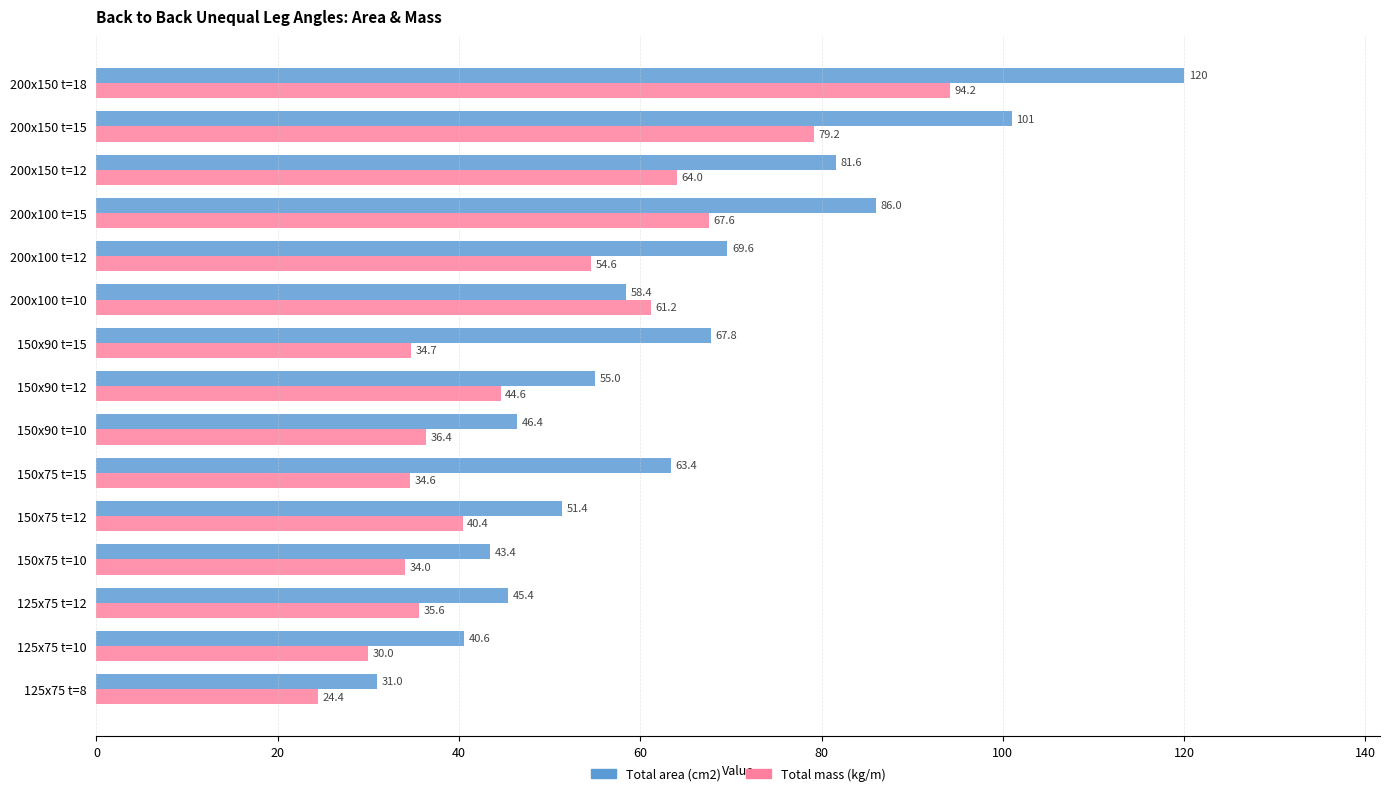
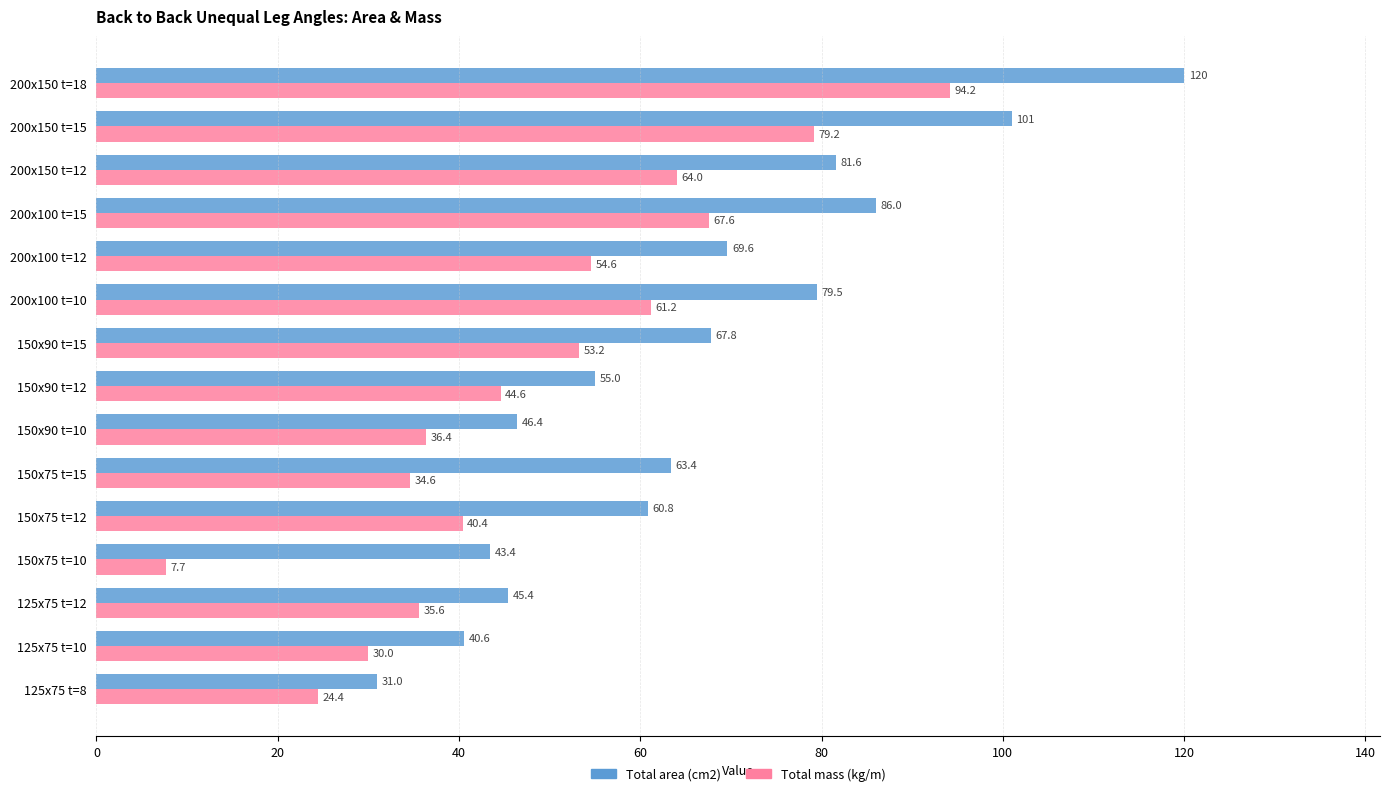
  {
    "Total area (cm2)": {
      "200x150 t=18": 120,
      "200x150 t=15": 101,
      "200x150 t=12": 81.6,
      "200x100 t=15": 86.0,
      "200x100 t=12": 69.6,
-     "200x100 t=10": 58.4,
+     "200x100 t=10": 79.5,
      "150x90 t=15": 67.8,
      "150x90 t=12": 55.0,
      "150x90 t=10": 46.4,
      "150x75 t=15": 63.4,
-     "150x75 t=12": 51.4,
+     "150x75 t=12": 60.8,
      "150x75 t=10": 43.4,
      "125x75 t=12": 45.4,
      "125x75 t=10": 40.6,
      "125x75 t=8": 31.0
    },
    "Total mass (kg/m)": {
      "200x150 t=18": 94.2,
      "200x150 t=15": 79.2,
      "200x150 t=12": 64.0,
      "200x100 t=15": 67.6,
      "200x100 t=12": 54.6,
      "200x100 t=10": 61.2,
-     "150x90 t=15": 34.7,
+     "150x90 t=15": 53.2,
      "150x90 t=12": 44.6,
      "150x90 t=10": 36.4,
      "150x75 t=15": 34.6,
      "150x75 t=12": 40.4,
-     "150x75 t=10": 34.0,
+     "150x75 t=10": 7.7,
      "125x75 t=12": 35.6,
      "125x75 t=10": 30.0,
      "125x75 t=8": 24.4
    }
  }
